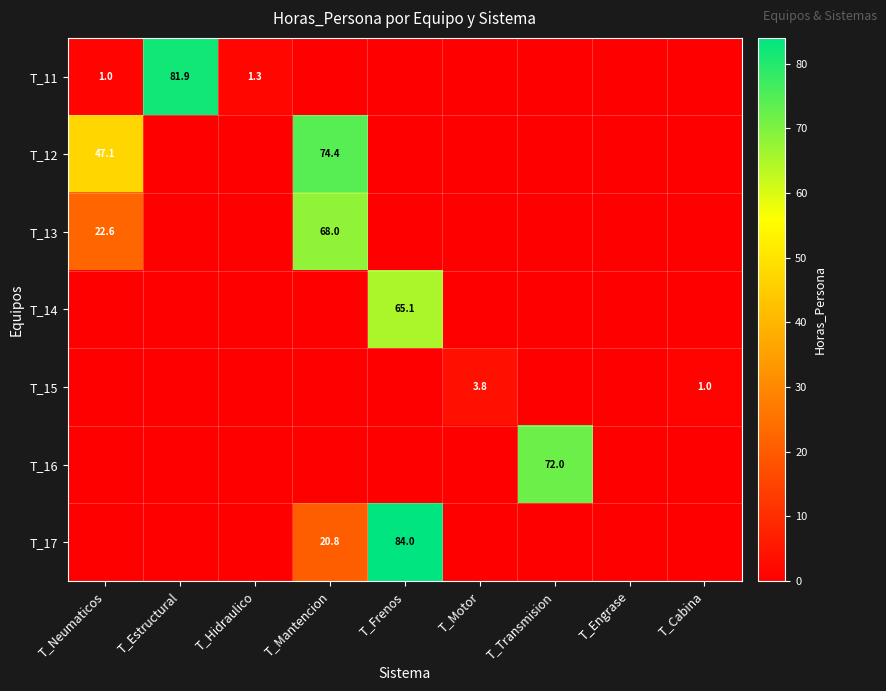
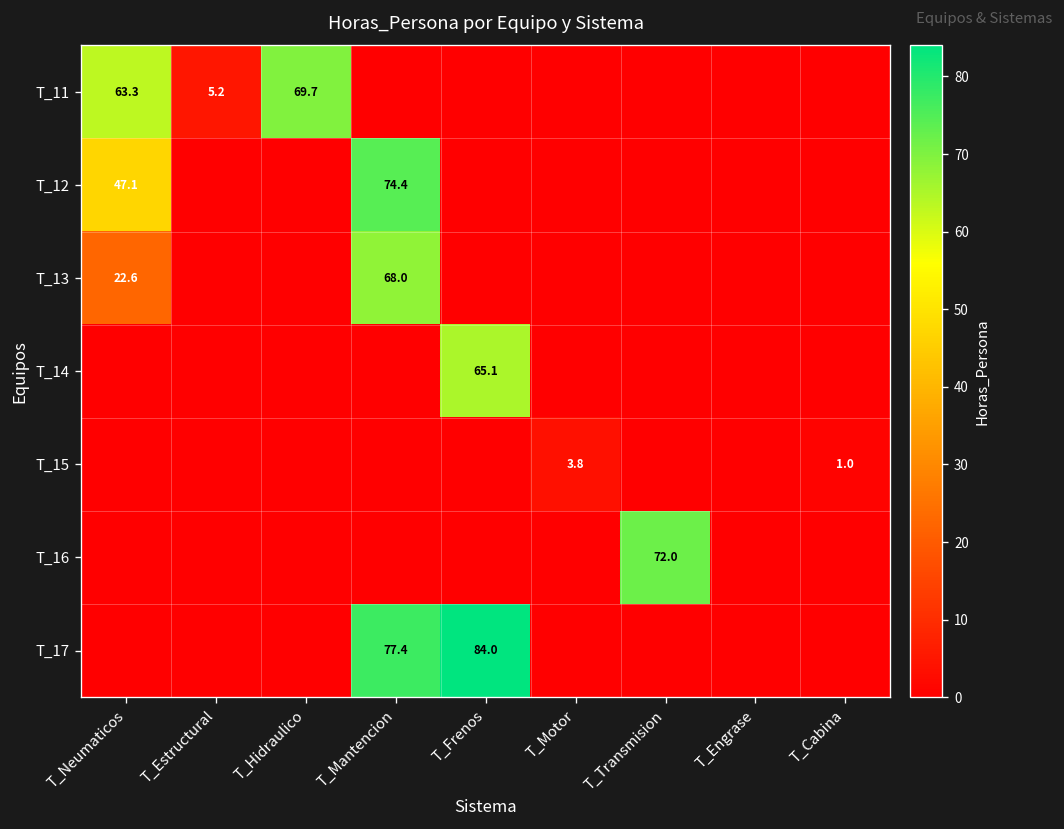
  {
    "T_11": {
-     "T_Neumaticos": 1.0,
-     "T_Estructural": 81.9,
-     "T_Hidraulico": 1.3
+     "T_Neumaticos": 63.3,
+     "T_Estructural": 5.2,
+     "T_Hidraulico": 69.7
    },
    "T_12": {
      "T_Neumaticos": 47.1,
      "T_Mantencion": 74.4
    },
    "T_13": {
      "T_Neumaticos": 22.6,
      "T_Mantencion": 68.0
    },
    "T_14": {
      "T_Frenos": 65.1
    },
    "T_15": {
      "T_Motor": 3.8,
      "T_Cabina": 1.0
    },
    "T_16": {
      "T_Transmision": 72.0
    },
    "T_17": {
-     "T_Mantencion": 20.8,
+     "T_Mantencion": 77.4,
      "T_Frenos": 84.0
    }
  }
